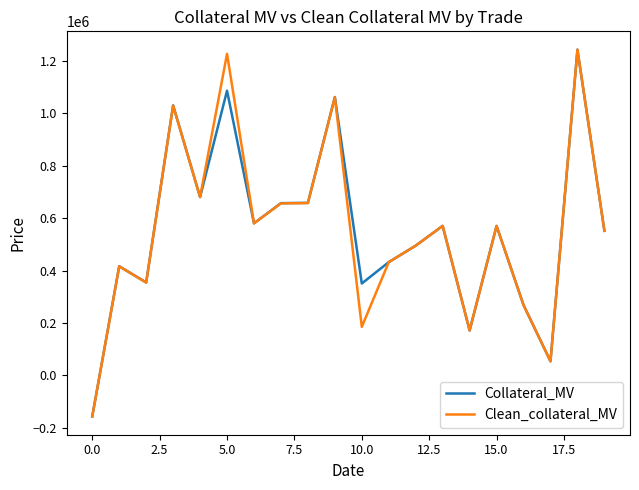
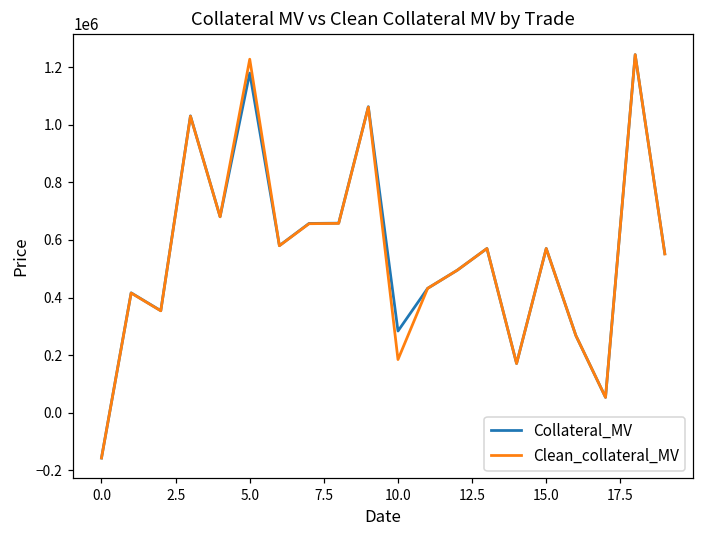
  {
    "Collateral_MV": {
-     "5.0": 1090000,
-     "10.0": 350000
+     "5.0": 1180000,
+     "10.0": 280000
    },
    "Clean_collateral_MV": {
      "5.0": 1230000,
      "10.0": 180000
    }
  }
